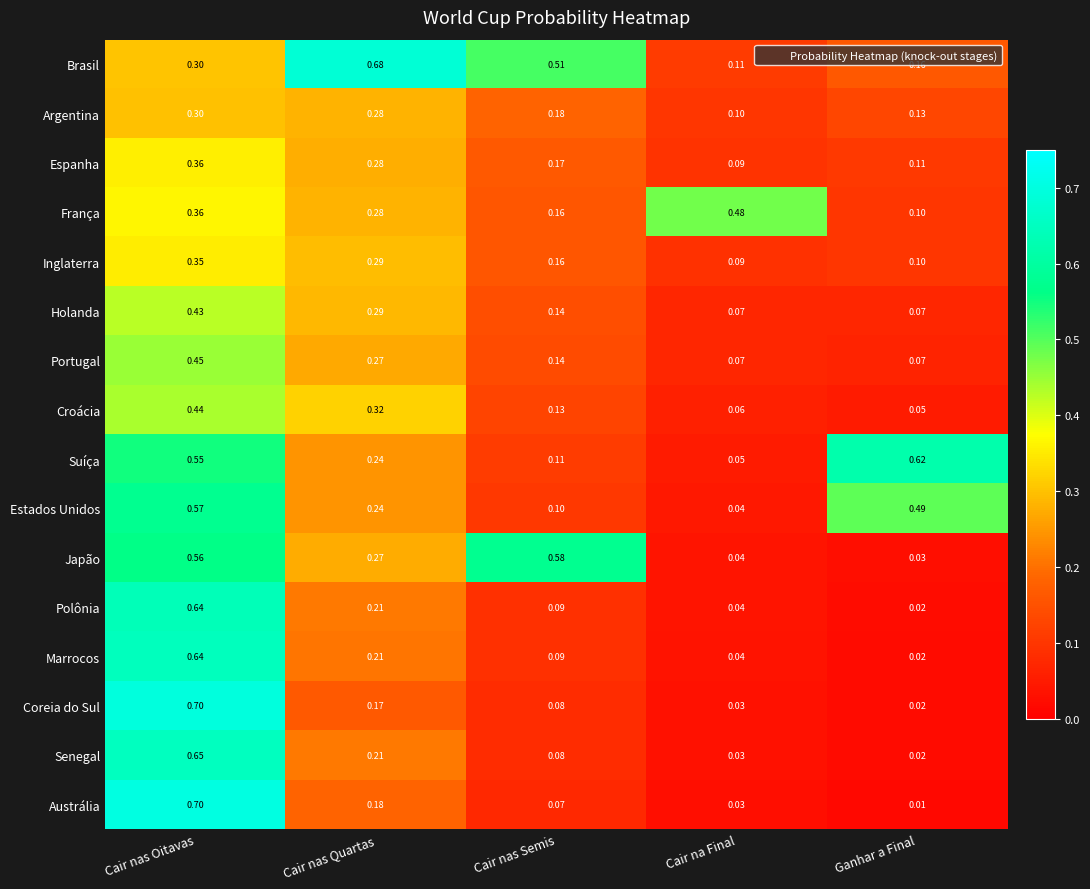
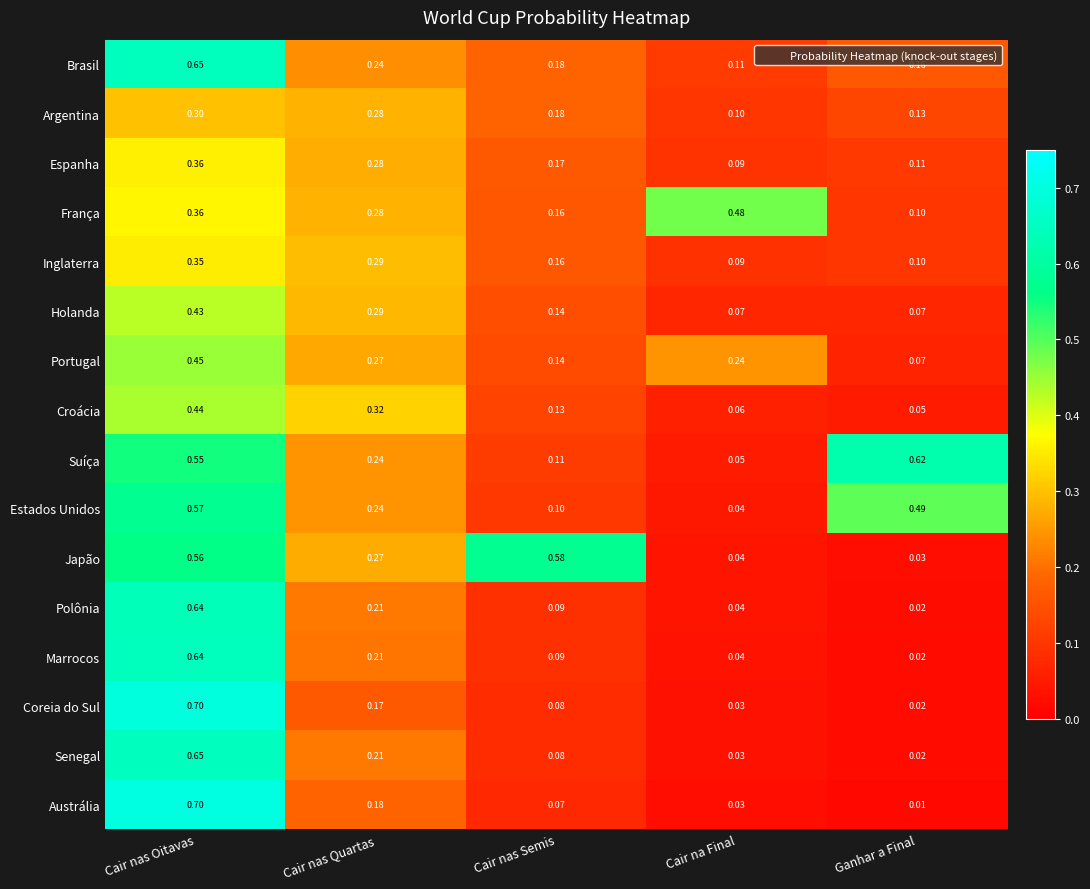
  {
    "Brasil": {
-     "Cair nas Oitavas": 0.30,
-     "Cair nas Quartas": 0.68,
-     "Cair nas Semis": 0.51,
+     "Cair nas Oitavas": 0.65,
+     "Cair nas Quartas": 0.24,
+     "Cair nas Semis": 0.18,
      "Cair na Final": 0.11
    },
    "Argentina": {
      "Cair nas Oitavas": 0.30,
      "Cair nas Quartas": 0.28,
      "Cair nas Semis": 0.18,
      "Cair na Final": 0.10,
      "Ganhar a Final": 0.13
    },
    "Espanha": {
      "Cair nas Oitavas": 0.36,
      "Cair nas Quartas": 0.28,
      "Cair nas Semis": 0.17,
      "Cair na Final": 0.09,
      "Ganhar a Final": 0.11
    },
    "França": {
      "Cair nas Oitavas": 0.36,
      "Cair nas Quartas": 0.28,
      "Cair nas Semis": 0.16,
      "Cair na Final": 0.48,
      "Ganhar a Final": 0.10
    },
    "Inglaterra": {
      "Cair nas Oitavas": 0.35,
      "Cair nas Quartas": 0.29,
      "Cair nas Semis": 0.16,
      "Cair na Final": 0.09,
      "Ganhar a Final": 0.10
    },
    "Holanda": {
      "Cair nas Oitavas": 0.43,
      "Cair nas Quartas": 0.29,
      "Cair nas Semis": 0.14,
      "Cair na Final": 0.07,
      "Ganhar a Final": 0.07
    },
    "Portugal": {
      "Cair nas Oitavas": 0.45,
      "Cair nas Quartas": 0.27,
      "Cair nas Semis": 0.14,
-     "Cair na Final": 0.07,
+     "Cair na Final": 0.24,
      "Ganhar a Final": 0.07
    },
    "Croácia": {
      "Cair nas Oitavas": 0.44,
      "Cair nas Quartas": 0.32,
      "Cair nas Semis": 0.13,
      "Cair na Final": 0.06,
      "Ganhar a Final": 0.05
    },
    "Suíça": {
      "Cair nas Oitavas": 0.55,
      "Cair nas Quartas": 0.24,
      "Cair nas Semis": 0.11,
      "Cair na Final": 0.05,
      "Ganhar a Final": 0.62
    },
    "Estados Unidos": {
      "Cair nas Oitavas": 0.57,
      "Cair nas Quartas": 0.24,
      "Cair nas Semis": 0.10,
      "Cair na Final": 0.04,
      "Ganhar a Final": 0.49
    },
    "Japão": {
      "Cair nas Oitavas": 0.56,
      "Cair nas Quartas": 0.27,
      "Cair nas Semis": 0.58,
      "Cair na Final": 0.04,
      "Ganhar a Final": 0.03
    },
    "Polônia": {
      "Cair nas Oitavas": 0.64,
      "Cair nas Quartas": 0.21,
      "Cair nas Semis": 0.09,
      "Cair na Final": 0.04,
      "Ganhar a Final": 0.02
    },
    "Marrocos": {
      "Cair nas Oitavas": 0.64,
      "Cair nas Quartas": 0.21,
      "Cair nas Semis": 0.09,
      "Cair na Final": 0.04,
      "Ganhar a Final": 0.02
    },
    "Coreia do Sul": {
      "Cair nas Oitavas": 0.70,
      "Cair nas Quartas": 0.17,
      "Cair nas Semis": 0.08,
      "Cair na Final": 0.03,
      "Ganhar a Final": 0.02
    },
    "Senegal": {
      "Cair nas Oitavas": 0.65,
      "Cair nas Quartas": 0.21,
      "Cair nas Semis": 0.08,
      "Cair na Final": 0.03,
      "Ganhar a Final": 0.02
    },
    "Austrália": {
      "Cair nas Oitavas": 0.70,
      "Cair nas Quartas": 0.18,
      "Cair nas Semis": 0.07,
      "Cair na Final": 0.03,
      "Ganhar a Final": 0.01
    }
  }
